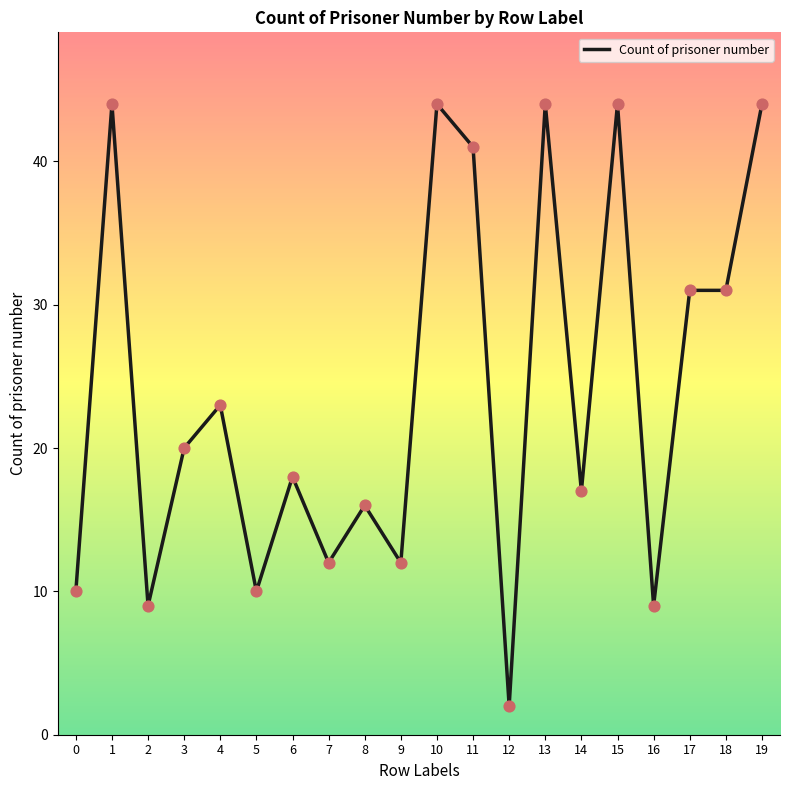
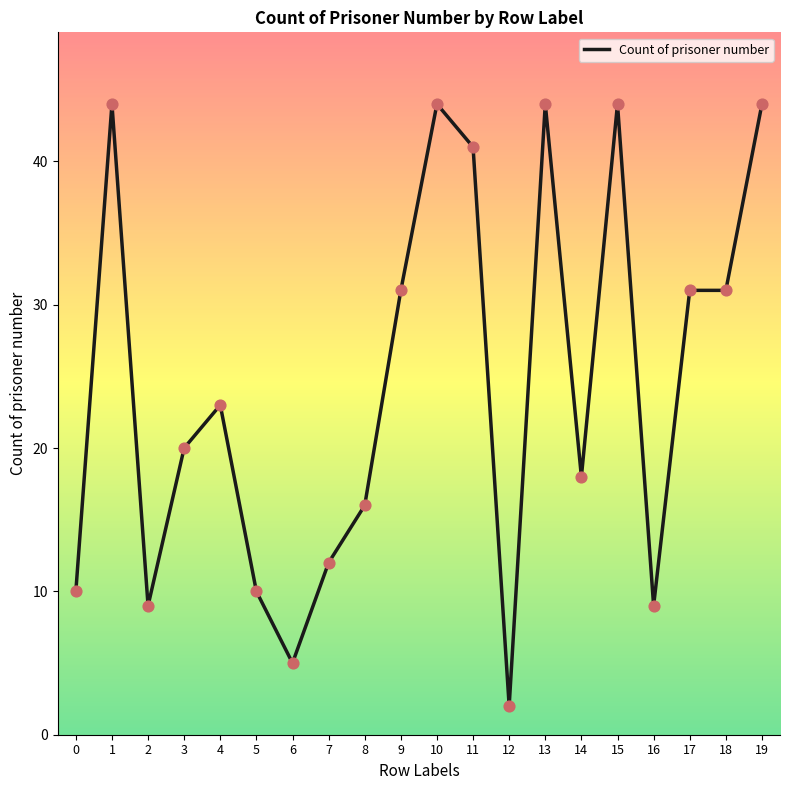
  {
    "0": 10,
    "1": 44,
    "2": 9,
    "3": 20,
    "4": 23,
    "5": 10,
-   "6": 18,
+   "6": 5,
    "7": 12,
    "8": 16,
-   "9": 12,
+   "9": 31,
    "10": 44,
    "11": 41,
    "12": 2,
    "13": 44,
-   "14": 17,
+   "14": 18,
    "15": 44,
    "16": 9,
    "17": 31,
    "18": 31,
    "19": 44
  }
